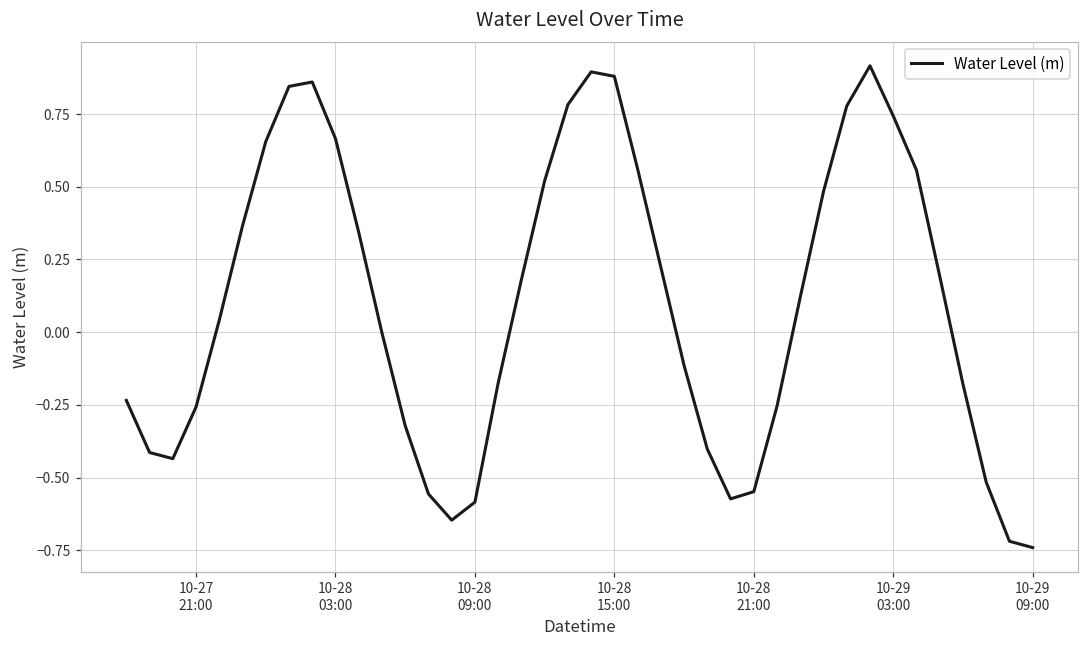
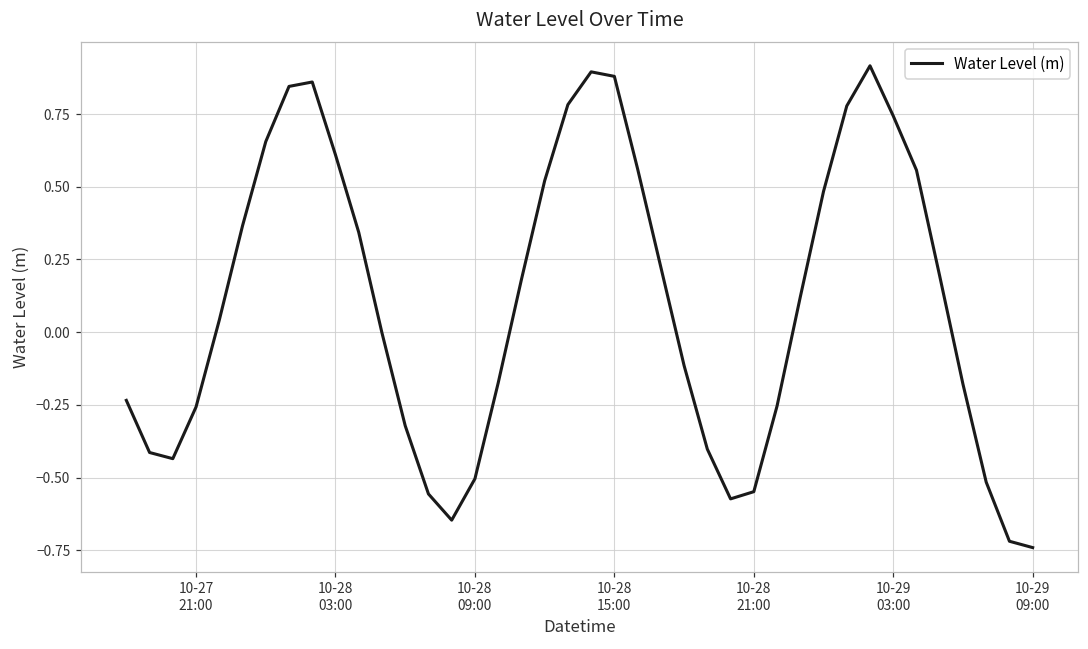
  {
    "10-27 21:00": -0.26,
-   "10-28 03:00": 0.67,
-   "10-28 09:00": -0.58,
+   "10-28 03:00": 0.61,
+   "10-28 09:00": -0.50,
    "10-28 15:00": 0.88,
    "10-28 21:00": -0.55,
    "10-29 03:00": 0.74,
    "10-29 09:00": -0.74
  }
